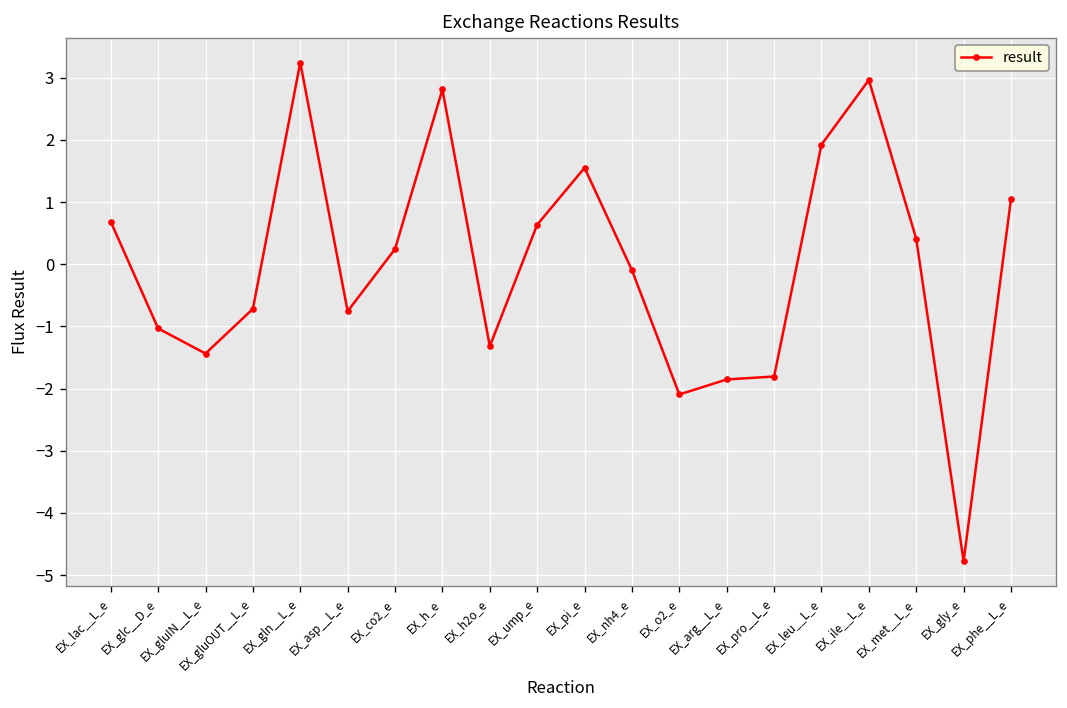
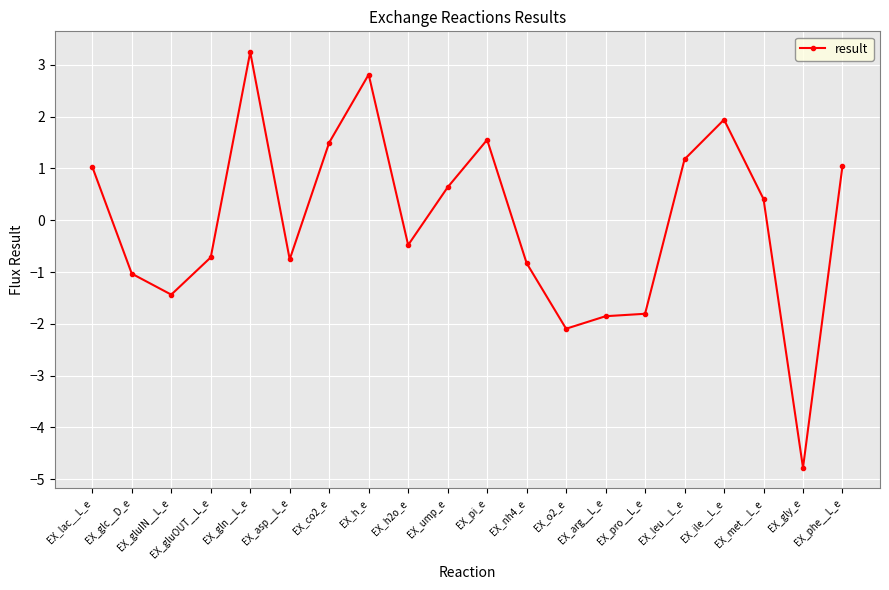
  {
-   "EX_lac__L_e": 0.7,
+   "EX_lac__L_e": 1.0,
    "EX_glc__D_e": -1.0,
    "EX_gluIN__L_e": -1.4,
    "EX_gluOUT__L_e": -0.7,
    "EX_gln__L_e": 3.2,
    "EX_asp__L_e": -0.8,
-   "EX_co2_e": 0.2,
+   "EX_co2_e": 1.5,
    "EX_h_e": 2.8,
-   "EX_h2o_e": -1.3,
+   "EX_h2o_e": -0.5,
    "EX_ump_e": 0.6,
    "EX_pi_e": 1.6,
-   "EX_nh4_e": -0.1,
+   "EX_nh4_e": -0.8,
    "EX_o2_e": -2.1,
    "EX_arg__L_e": -1.9,
    "EX_pro__L_e": -1.8,
-   "EX_leu__L_e": 1.9,
-   "EX_ile__L_e": 3.0,
+   "EX_leu__L_e": 1.2,
+   "EX_ile__L_e": 1.9,
    "EX_met__L_e": 0.4,
    "EX_gly_e": -4.8,
    "EX_phe__L_e": 1.0
  }
